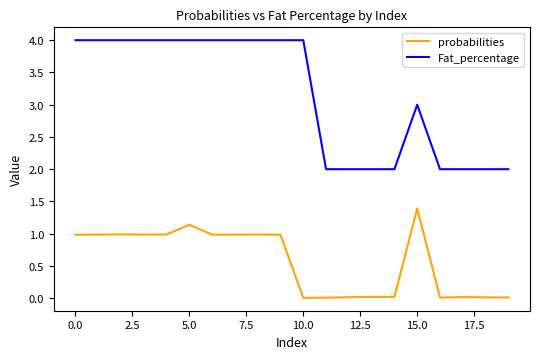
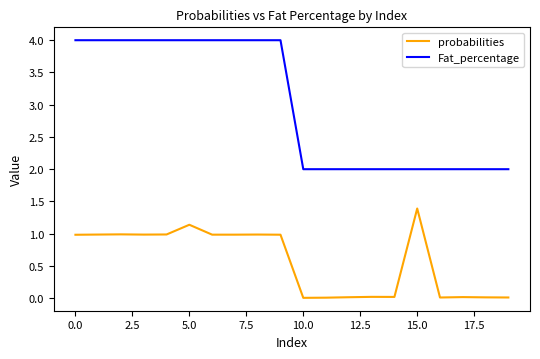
  {
    "probabilities": {
      "0.0": 1,
      "5.0": 1.1,
      "10.0": 0,
      "15.0": 1.4
    },
    "Fat_percentage": {
      "0.0": 4,
      "5.0": 4,
-     "10.0": 4,
-     "15.0": 3
+     "10.0": 2,
+     "15.0": 2
    }
  }
